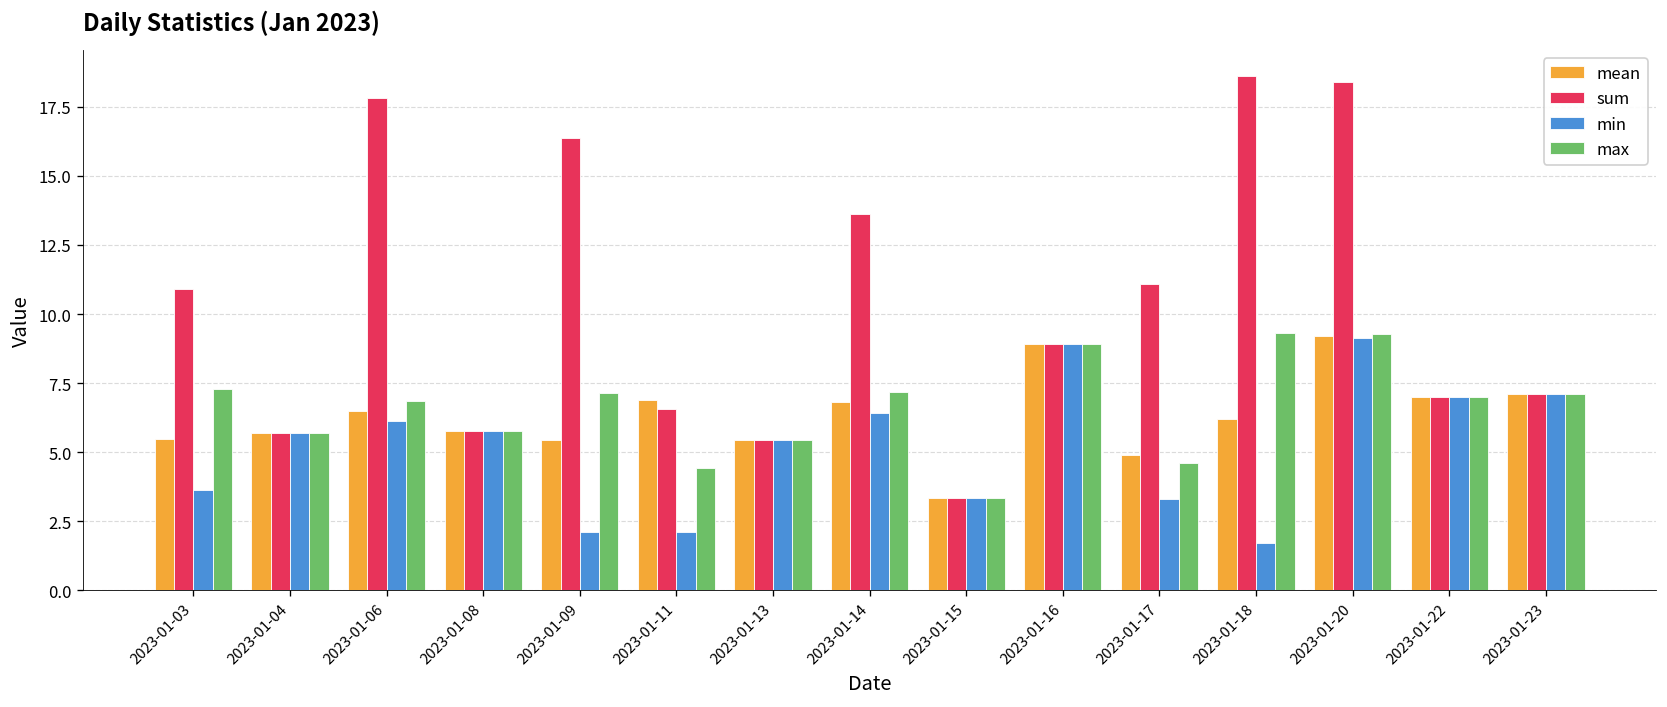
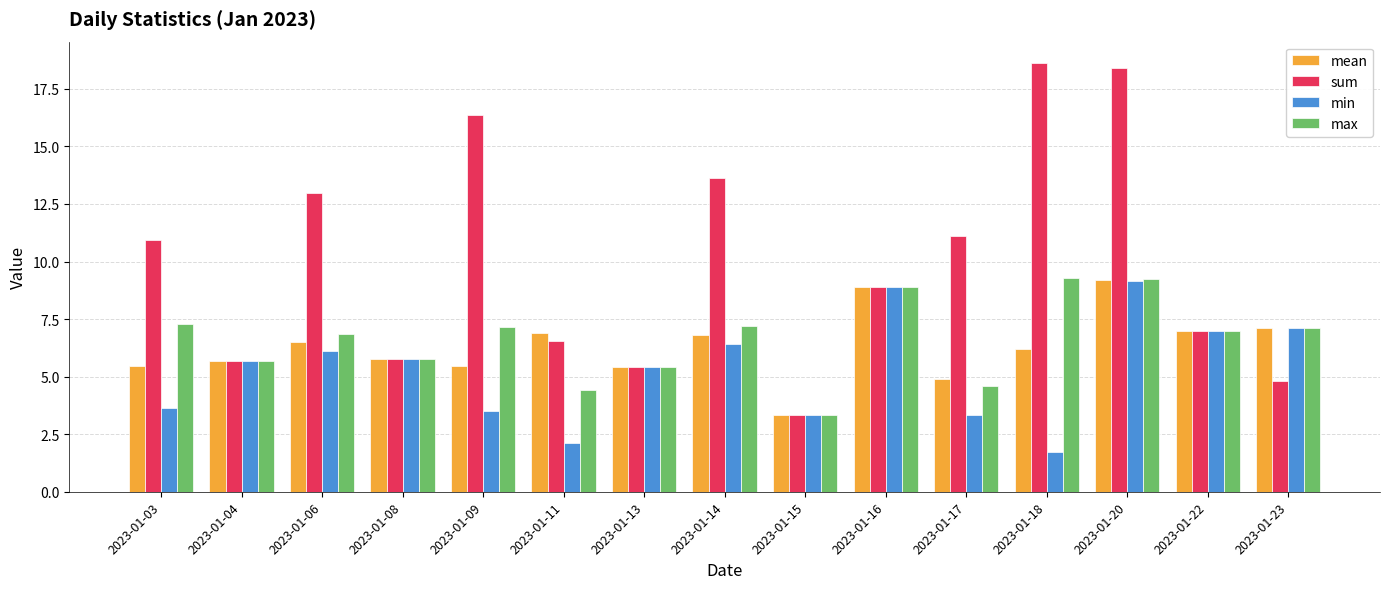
  {
    "mean": {
      "2023-01-03": 5.5,
      "2023-01-04": 5.7,
      "2023-01-06": 6.5,
      "2023-01-08": 5.8,
      "2023-01-09": 5.5,
      "2023-01-11": 6.9,
      "2023-01-13": 5.4,
      "2023-01-14": 6.8,
      "2023-01-15": 3.3,
      "2023-01-16": 8.9,
      "2023-01-17": 4.9,
      "2023-01-18": 6.2,
      "2023-01-20": 9.2,
      "2023-01-22": 7.0,
      "2023-01-23": 7.1
    },
    "sum": {
      "2023-01-03": 10.9,
      "2023-01-04": 5.7,
-     "2023-01-06": 17.8,
+     "2023-01-06": 13.0,
      "2023-01-08": 5.8,
      "2023-01-09": 16.4,
      "2023-01-11": 6.6,
      "2023-01-13": 5.4,
      "2023-01-14": 13.6,
      "2023-01-15": 3.3,
      "2023-01-16": 8.9,
      "2023-01-17": 11.1,
      "2023-01-18": 18.6,
      "2023-01-20": 18.4,
      "2023-01-22": 7.0,
-     "2023-01-23": 7.1
+     "2023-01-23": 4.8
    },
    "min": {
      "2023-01-03": 3.6,
      "2023-01-04": 5.7,
      "2023-01-06": 6.1,
      "2023-01-08": 5.8,
-     "2023-01-09": 2.1,
+     "2023-01-09": 3.5,
      "2023-01-11": 2.1,
      "2023-01-13": 5.4,
      "2023-01-14": 6.4,
      "2023-01-15": 3.3,
      "2023-01-16": 8.9,
      "2023-01-17": 3.3,
      "2023-01-18": 1.7,
      "2023-01-20": 9.2,
      "2023-01-22": 7.0,
      "2023-01-23": 7.1
    },
    "max": {
      "2023-01-03": 7.3,
      "2023-01-04": 5.7,
      "2023-01-06": 6.9,
      "2023-01-08": 5.8,
      "2023-01-09": 7.1,
      "2023-01-11": 4.4,
      "2023-01-13": 5.4,
      "2023-01-14": 7.2,
      "2023-01-15": 3.3,
      "2023-01-16": 8.9,
      "2023-01-17": 4.6,
      "2023-01-18": 9.3,
      "2023-01-20": 9.3,
      "2023-01-22": 7.0,
      "2023-01-23": 7.1
    }
  }
